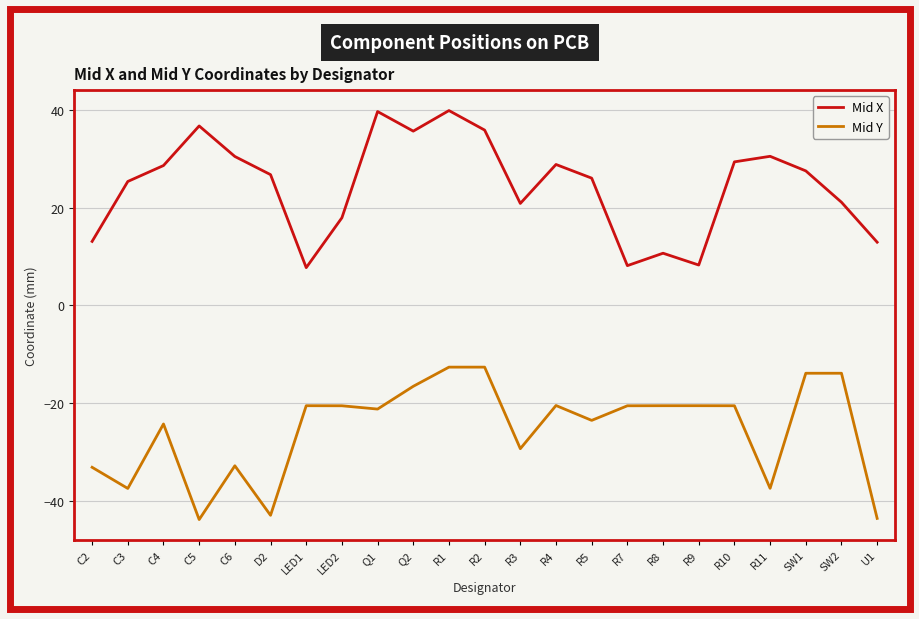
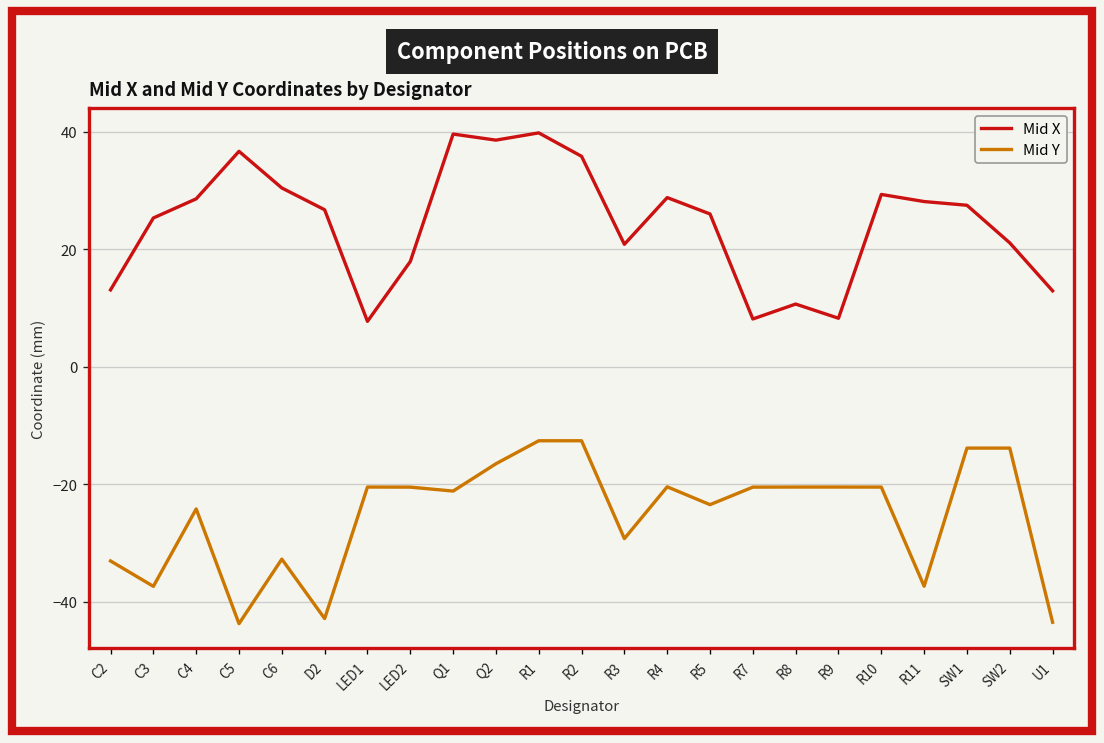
  {
    "Mid X": {
      "C2": 13,
      "C3": 25,
      "C4": 29,
      "C5": 37,
      "C6": 30,
      "D2": 27,
      "LED1": 8,
      "LED2": 18,
      "Q1": 40,
-     "Q2": 36,
+     "Q2": 39,
      "R1": 40,
      "R2": 36,
      "R3": 21,
      "R4": 29,
      "R5": 26,
      "R7": 8,
      "R8": 11,
      "R9": 8,
      "R10": 29,
-     "R11": 30,
+     "R11": 28,
      "SW1": 27,
      "SW2": 21,
      "U1": 13
    },
    "Mid Y": {
      "C2": -33,
      "C3": -37,
      "C4": -24,
      "C5": -44,
      "C6": -33,
      "D2": -43,
      "LED1": -20,
      "LED2": -20,
      "Q1": -21,
      "Q2": -17,
      "R1": -13,
      "R2": -13,
      "R3": -29,
      "R4": -20,
      "R5": -23,
      "R7": -20,
      "R8": -20,
      "R9": -20,
      "R10": -20,
      "R11": -37,
      "SW1": -14,
      "SW2": -14,
      "U1": -43
    }
  }
